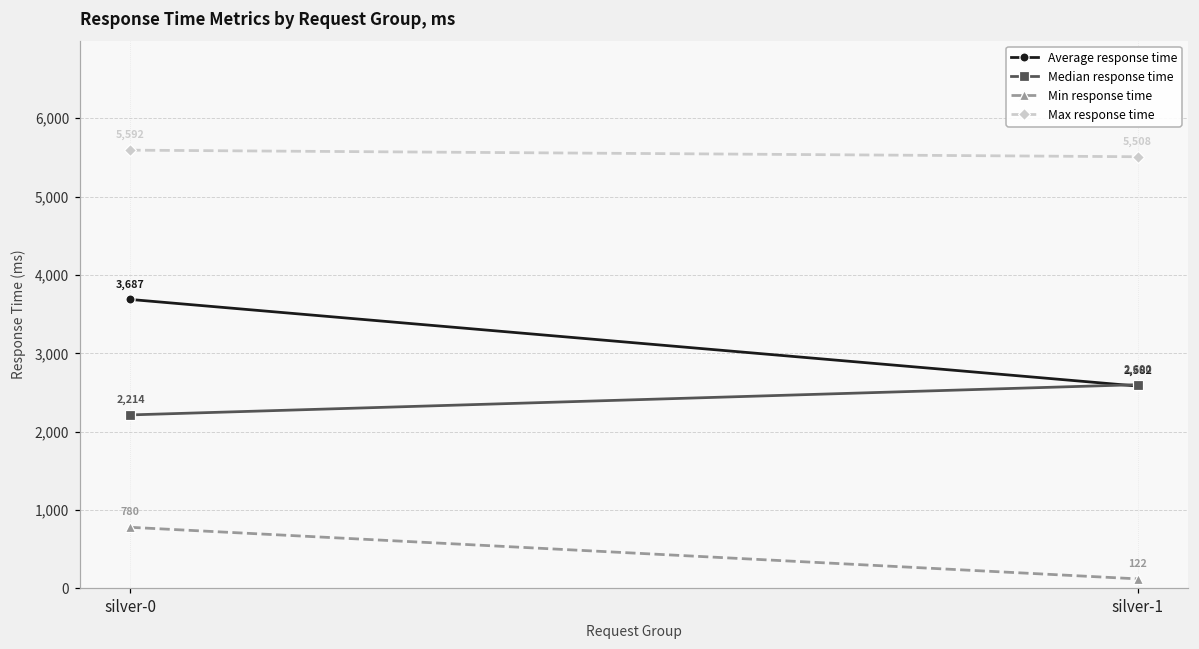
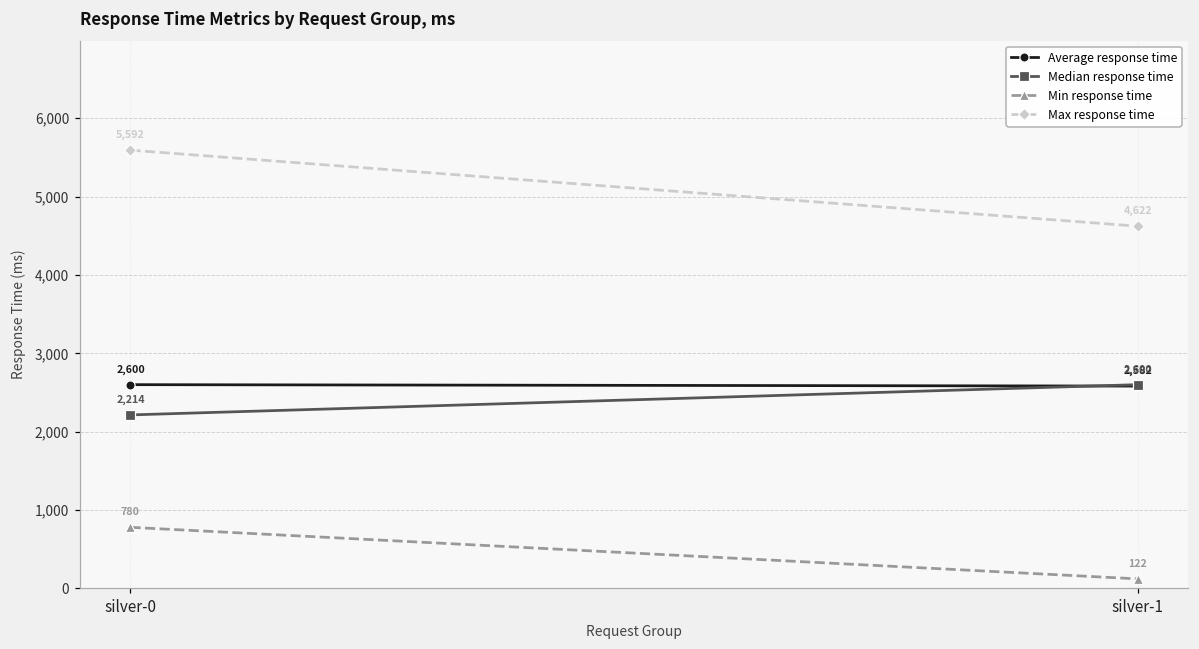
  {
    "Average response time": {
-     "silver-0": "3,687"
+     "silver-0": "2,600"
    },
    "Median response time": {
      "silver-0": "2,214"
    },
    "Min response time": {
      "silver-0": "780",
      "silver-1": "122"
    },
    "Max response time": {
      "silver-0": "5,600",
-     "silver-1": "5,500"
+     "silver-1": "4,600"
    }
  }
